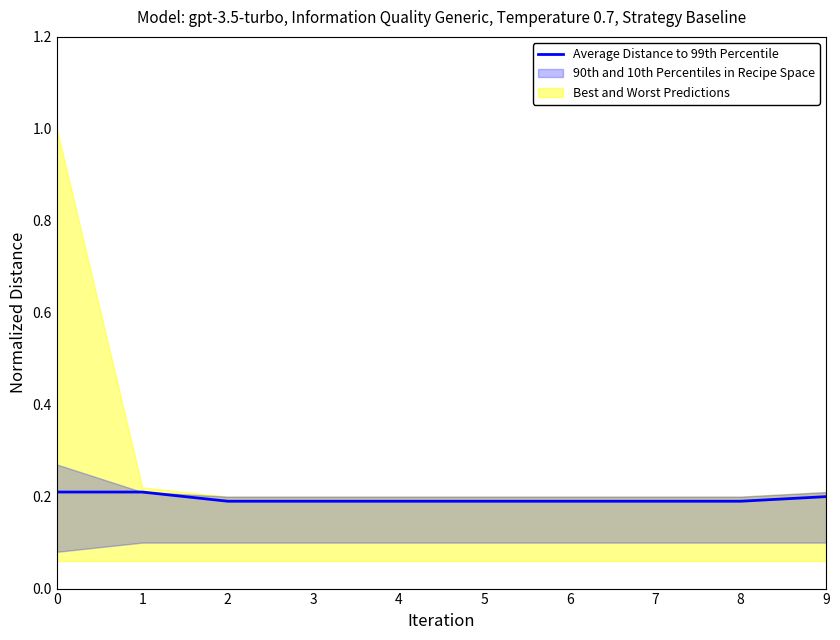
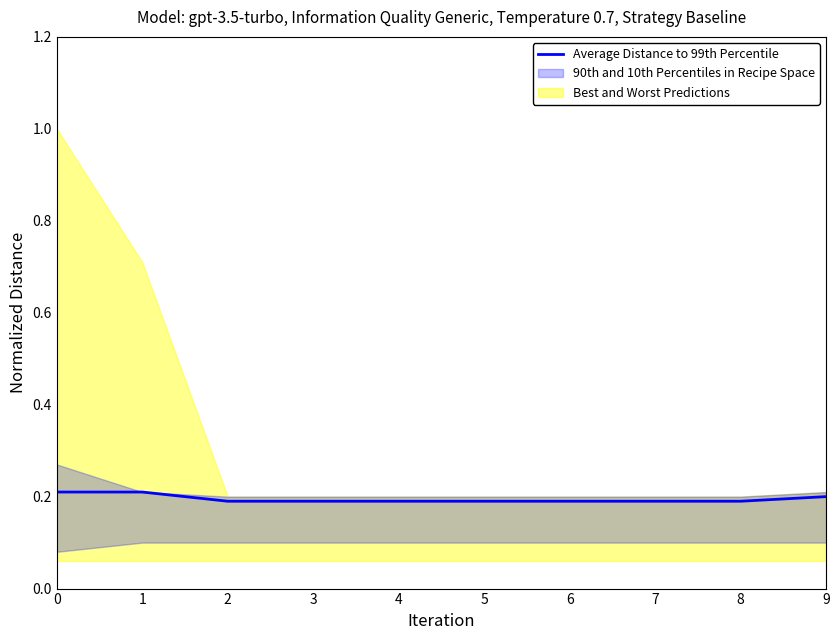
  {
    "Best and Worst Predictions": {
      "0": 1.00,
-     "1": 0.22
+     "1": 0.71
    }
  }
